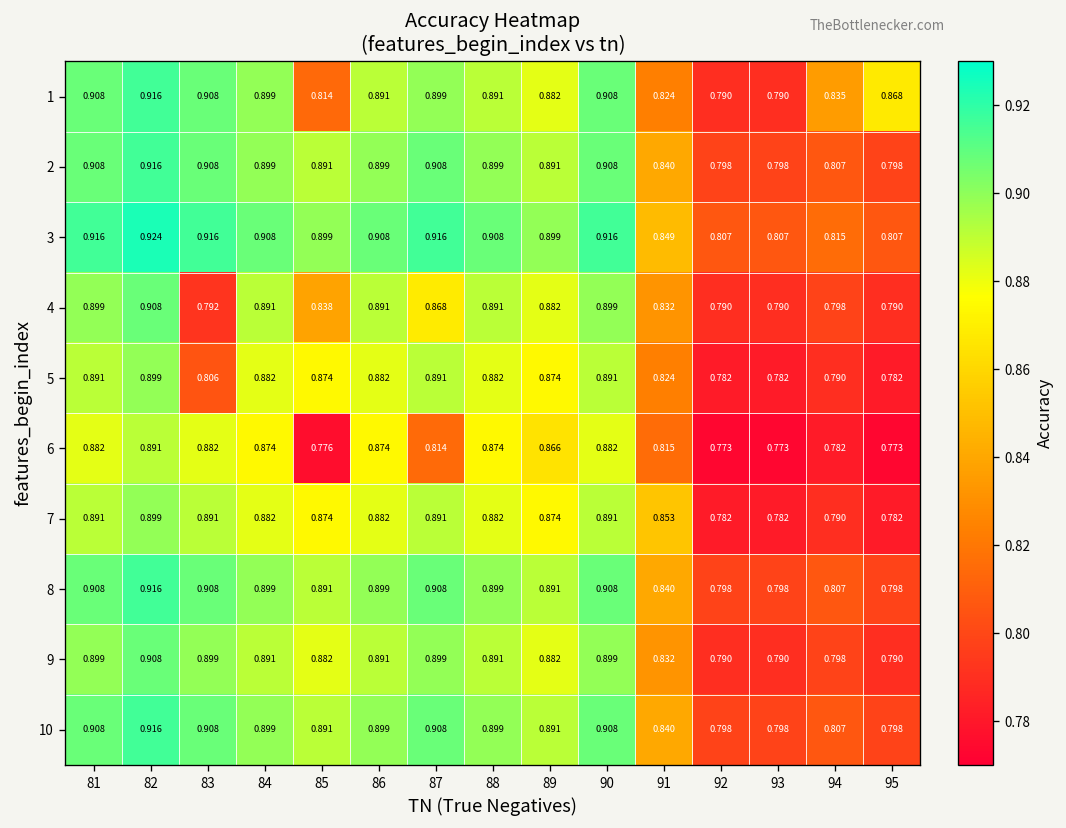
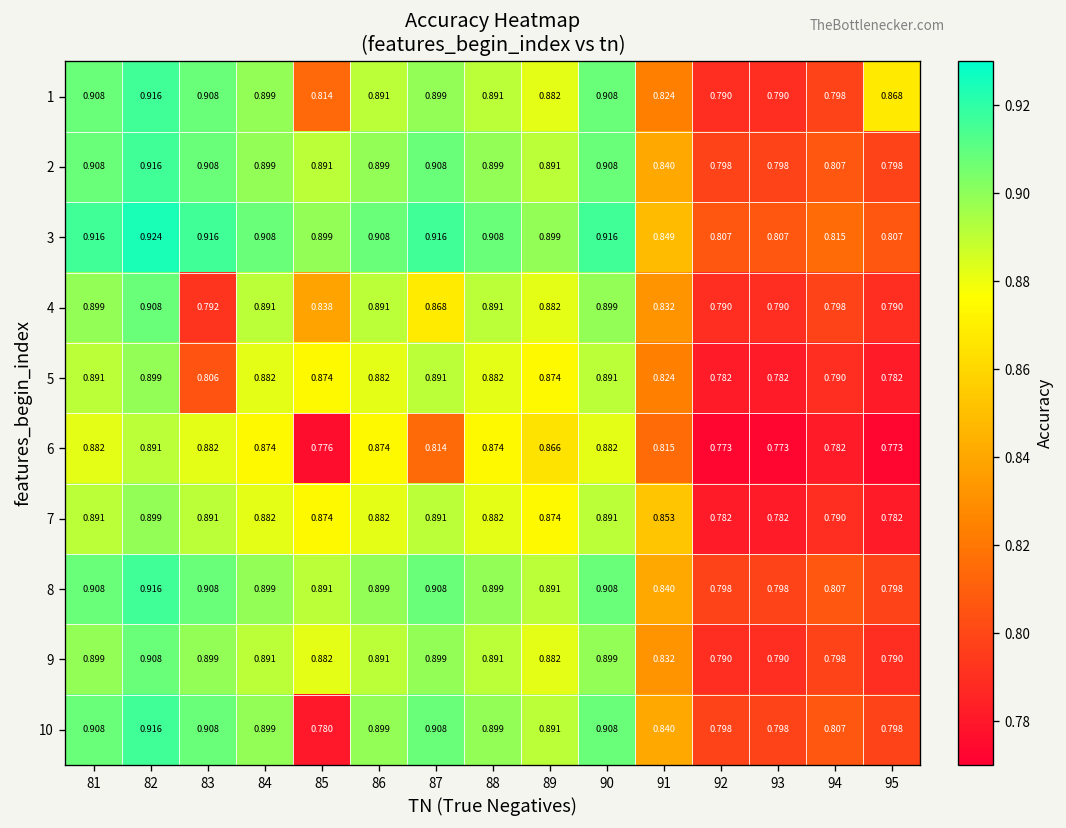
  {
    "1": {
      "81": 0.908,
      "82": 0.916,
      "83": 0.908,
      "84": 0.899,
      "85": 0.814,
      "86": 0.891,
      "87": 0.899,
      "88": 0.891,
      "89": 0.882,
      "90": 0.908,
      "91": 0.824,
      "92": 0.790,
      "93": 0.790,
-     "94": 0.835,
+     "94": 0.798,
      "95": 0.868
    },
    "2": {
      "81": 0.908,
      "82": 0.916,
      "83": 0.908,
      "84": 0.899,
      "85": 0.891,
      "86": 0.899,
      "87": 0.908,
      "88": 0.899,
      "89": 0.891,
      "90": 0.908,
      "91": 0.840,
      "92": 0.798,
      "93": 0.798,
      "94": 0.807,
      "95": 0.798
    },
    "3": {
      "81": 0.916,
      "82": 0.924,
      "83": 0.916,
      "84": 0.908,
      "85": 0.899,
      "86": 0.908,
      "87": 0.916,
      "88": 0.908,
      "89": 0.899,
      "90": 0.916,
      "91": 0.849,
      "92": 0.807,
      "93": 0.807,
      "94": 0.815,
      "95": 0.807
    },
    "4": {
      "81": 0.899,
      "82": 0.908,
      "83": 0.792,
      "84": 0.891,
      "85": 0.838,
      "86": 0.891,
      "87": 0.868,
      "88": 0.891,
      "89": 0.882,
      "90": 0.899,
      "91": 0.832,
      "92": 0.790,
      "93": 0.790,
      "94": 0.798,
      "95": 0.790
    },
    "5": {
      "81": 0.891,
      "82": 0.899,
      "83": 0.806,
      "84": 0.882,
      "85": 0.874,
      "86": 0.882,
      "87": 0.891,
      "88": 0.882,
      "89": 0.874,
      "90": 0.891,
      "91": 0.824,
      "92": 0.782,
      "93": 0.782,
      "94": 0.790,
      "95": 0.782
    },
    "6": {
      "81": 0.882,
      "82": 0.891,
      "83": 0.882,
      "84": 0.874,
      "85": 0.776,
      "86": 0.874,
      "87": 0.814,
      "88": 0.874,
      "89": 0.866,
      "90": 0.882,
      "91": 0.815,
      "92": 0.773,
      "93": 0.773,
      "94": 0.782,
      "95": 0.773
    },
    "7": {
      "81": 0.891,
      "82": 0.899,
      "83": 0.891,
      "84": 0.882,
      "85": 0.874,
      "86": 0.882,
      "87": 0.891,
      "88": 0.882,
      "89": 0.874,
      "90": 0.891,
      "91": 0.853,
      "92": 0.782,
      "93": 0.782,
      "94": 0.790,
      "95": 0.782
    },
    "8": {
      "81": 0.908,
      "82": 0.916,
      "83": 0.908,
      "84": 0.899,
      "85": 0.891,
      "86": 0.899,
      "87": 0.908,
      "88": 0.899,
      "89": 0.891,
      "90": 0.908,
      "91": 0.840,
      "92": 0.798,
      "93": 0.798,
      "94": 0.807,
      "95": 0.798
    },
    "9": {
      "81": 0.899,
      "82": 0.908,
      "83": 0.899,
      "84": 0.891,
      "85": 0.882,
      "86": 0.891,
      "87": 0.899,
      "88": 0.891,
      "89": 0.882,
      "90": 0.899,
      "91": 0.832,
      "92": 0.790,
      "93": 0.790,
      "94": 0.798,
      "95": 0.790
    },
    "10": {
      "81": 0.908,
      "82": 0.916,
      "83": 0.908,
      "84": 0.899,
-     "85": 0.891,
+     "85": 0.780,
      "86": 0.899,
      "87": 0.908,
      "88": 0.899,
      "89": 0.891,
      "90": 0.908,
      "91": 0.840,
      "92": 0.798,
      "93": 0.798,
      "94": 0.807,
      "95": 0.798
    }
  }
